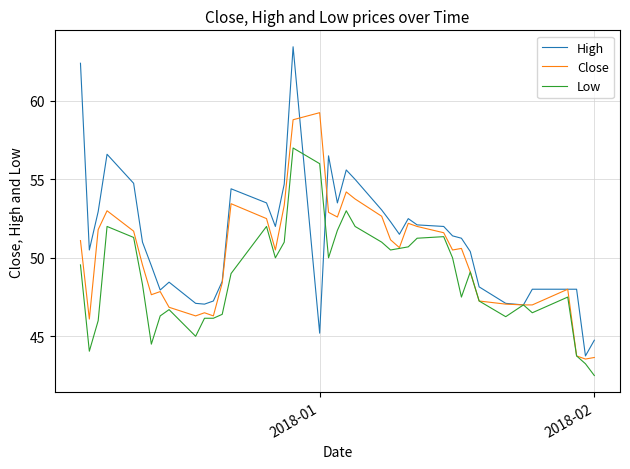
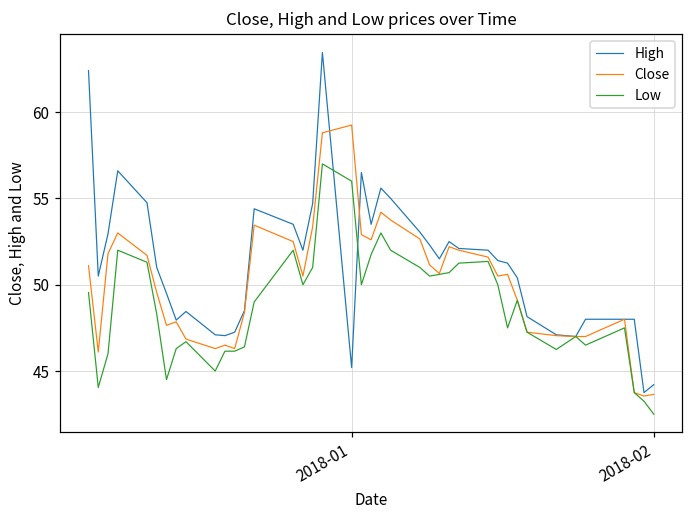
  {
    "High": {
      "2018-01": 45.2,
-     "2018-02": 44.8
+     "2018-02": 44.2
    },
    "Close": {
      "2018-01": 59.3,
      "2018-02": 43.7
    },
    "Low": {
      "2018-01": 56.0,
      "2018-02": 42.5
    }
  }
